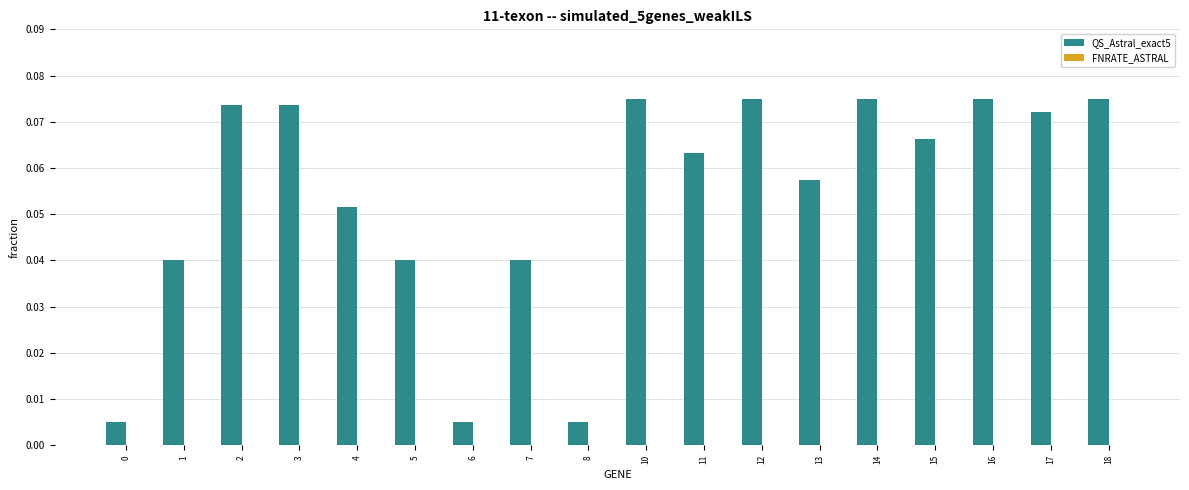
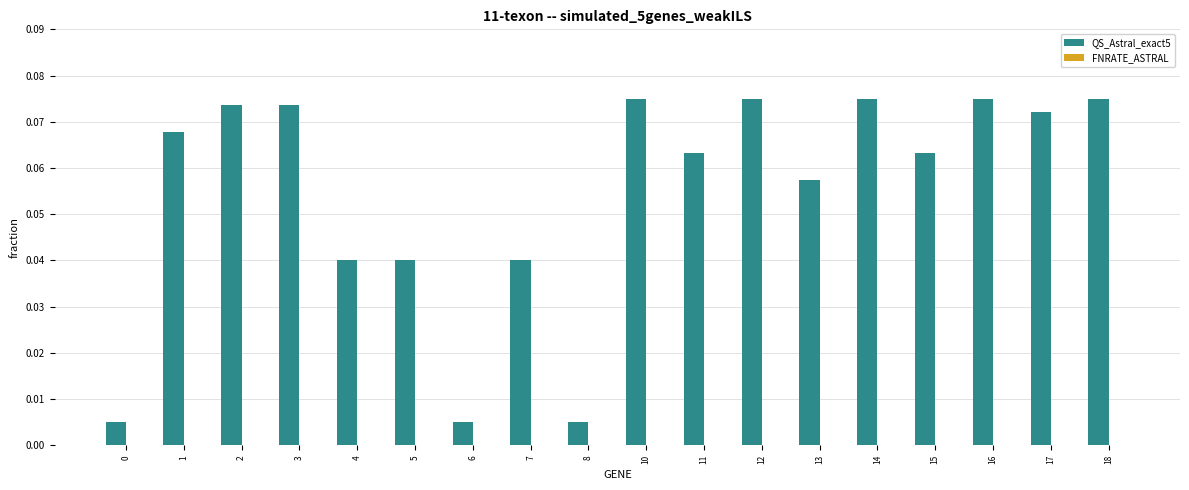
  {
    "QS_Astral_exact5": {
      "0": 0.005,
-     "1": 0.040,
+     "1": 0.068,
      "2": 0.074,
      "3": 0.074,
-     "4": 0.052,
+     "4": 0.040,
      "5": 0.040,
      "6": 0.005,
      "7": 0.040,
      "8": 0.005,
      "10": 0.075,
      "11": 0.063,
      "12": 0.075,
      "13": 0.057,
      "14": 0.075,
-     "15": 0.066,
+     "15": 0.063,
      "16": 0.075,
      "17": 0.072,
      "18": 0.075
    },
    "FNRATE_ASTRAL": {
      "0": 0.000,
      "1": 0.000,
      "2": 0.000,
      "3": 0.000,
      "4": 0.000,
      "5": 0.000,
      "6": 0.000,
      "7": 0.000,
      "8": 0.000,
      "10": 0.000,
      "11": 0.000,
      "12": 0.000,
      "13": 0.000,
      "14": 0.000,
      "15": 0.000,
      "16": 0.000,
      "17": 0.000,
      "18": 0.000
    }
  }
